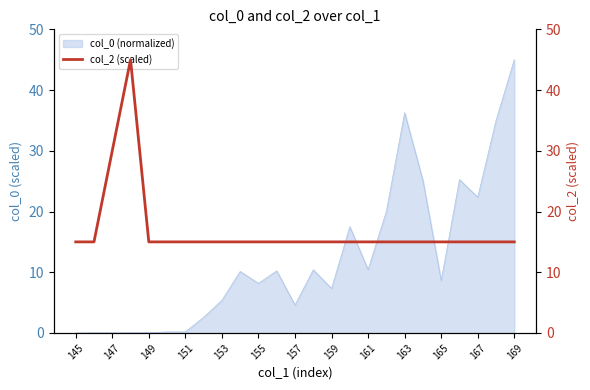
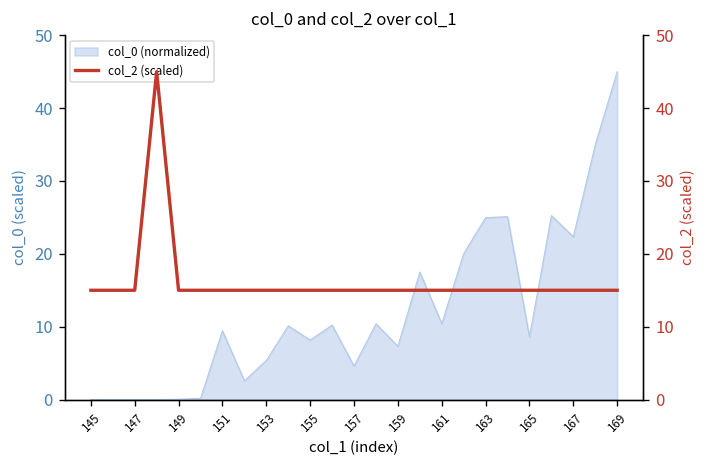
  {
    "col_0 (normalized)": {
      "145": 0,
      "147": 0,
      "149": 0,
-     "151": 0,
+     "151": 9,
      "153": 5,
      "155": 8,
      "157": 5,
      "159": 7,
      "161": 10,
-     "163": 36,
+     "163": 25,
      "165": 9,
      "167": 22,
      "169": 45
    },
    "col_2 (scaled)": {
      "145": 15,
-     "147": 30,
+     "147": 15,
      "149": 15,
      "151": 15,
      "153": 15,
      "155": 15,
      "157": 15,
      "159": 15,
      "161": 15,
      "163": 15,
      "165": 15,
      "167": 15,
      "169": 15
    }
  }
